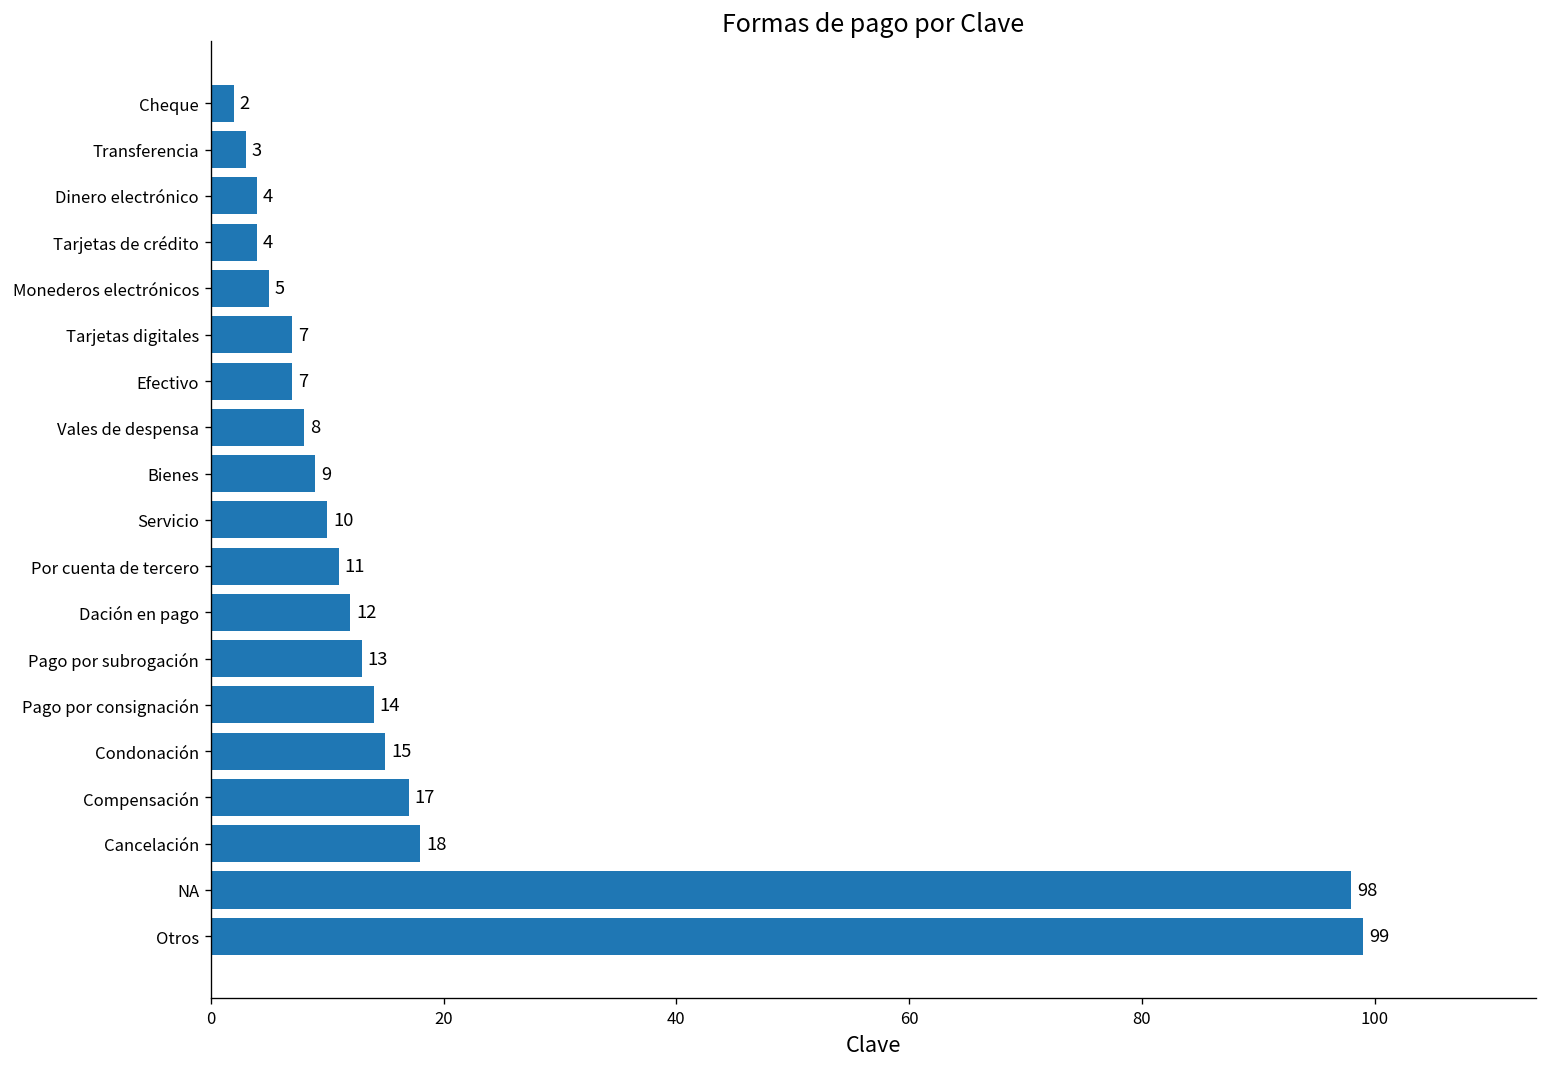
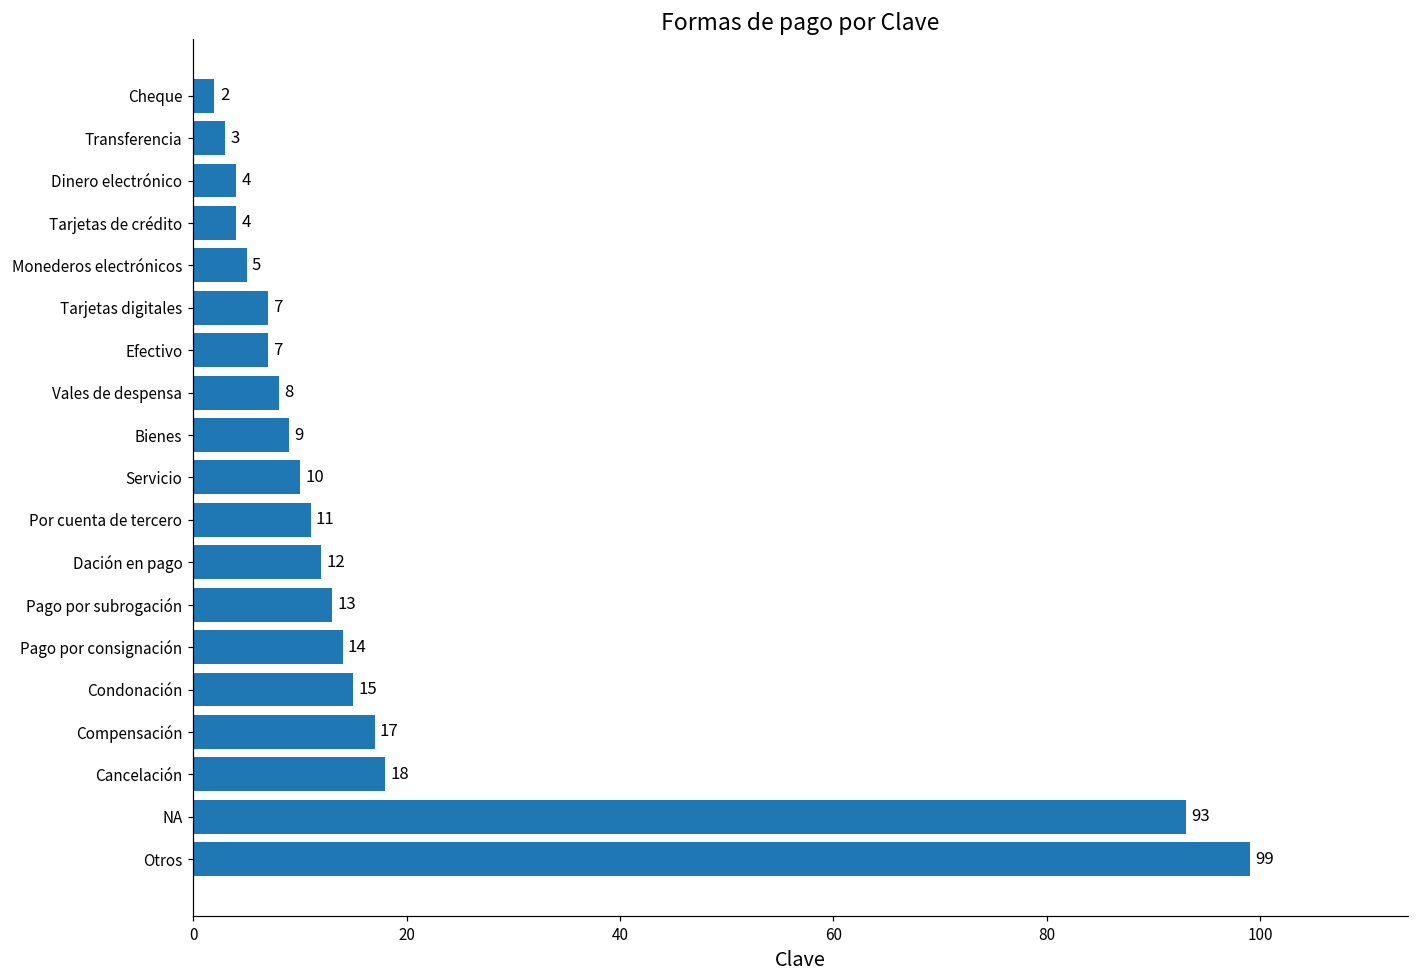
  {
    "Cheque": 2,
    "Transferencia": 3,
    "Dinero electrónico": 4,
    "Tarjetas de crédito": 4,
    "Monederos electrónicos": 5,
    "Tarjetas digitales": 7,
    "Efectivo": 7,
    "Vales de despensa": 8,
    "Bienes": 9,
    "Servicio": 10,
    "Por cuenta de tercero": 11,
    "Dación en pago": 12,
    "Pago por subrogación": 13,
    "Pago por consignación": 14,
    "Condonación": 15,
    "Compensación": 17,
    "Cancelación": 18,
-   "NA": 98,
+   "NA": 93,
    "Otros": 99
  }
